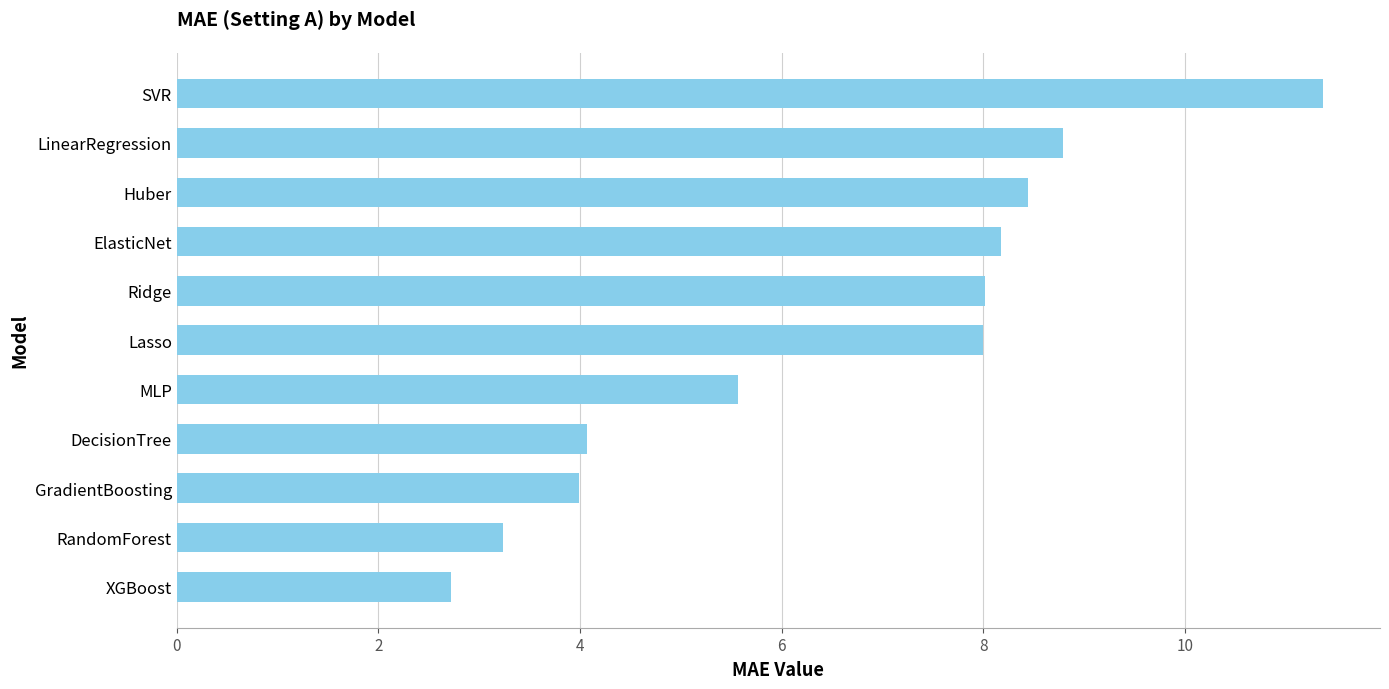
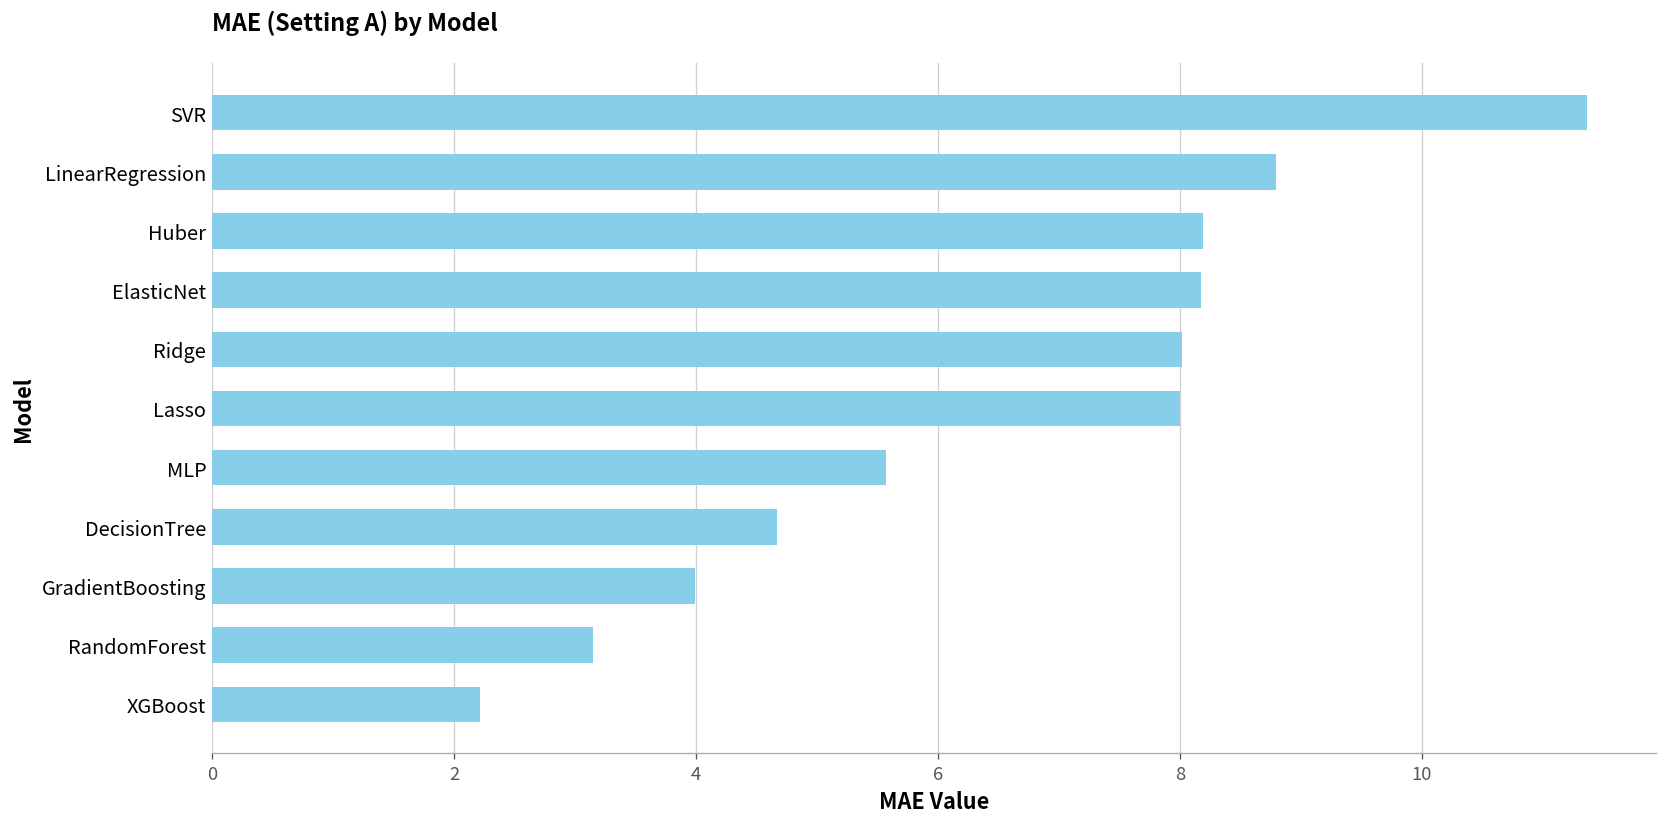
  {
    "SVR": 11.37,
    "LinearRegression": 8.79,
-   "Huber": 8.45,
+   "Huber": 8.19,
    "ElasticNet": 8.18,
    "Ridge": 8.02,
    "Lasso": 8.00,
    "MLP": 5.57,
-   "DecisionTree": 4.07,
+   "DecisionTree": 4.67,
    "GradientBoosting": 3.99,
-   "RandomForest": 3.23,
-   "XGBoost": 2.72
+   "RandomForest": 3.15,
+   "XGBoost": 2.22
  }
